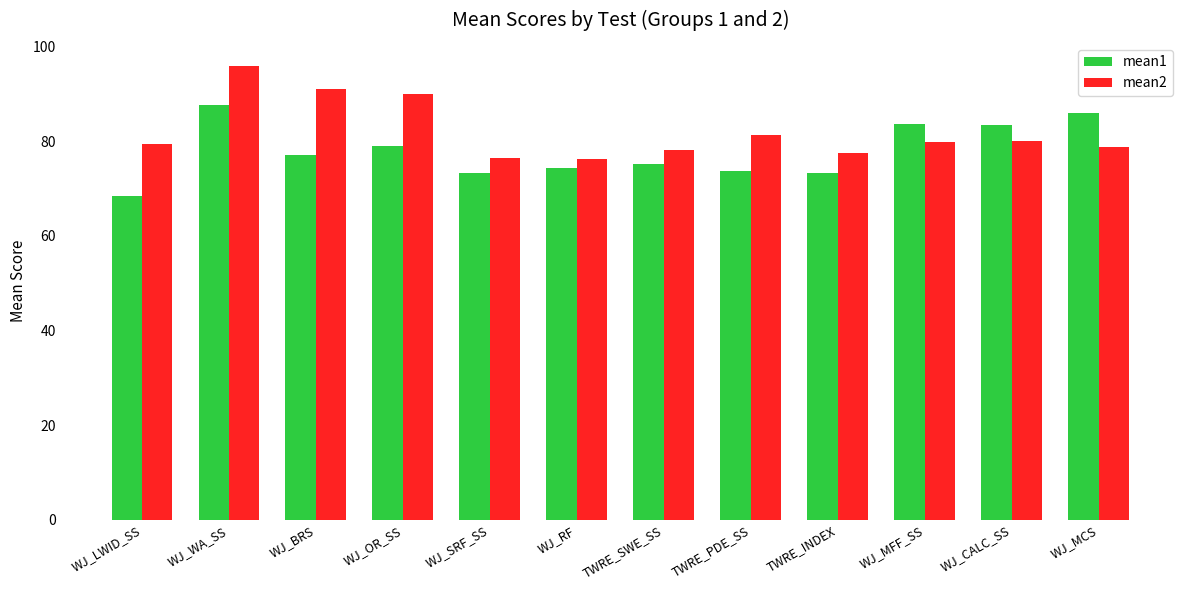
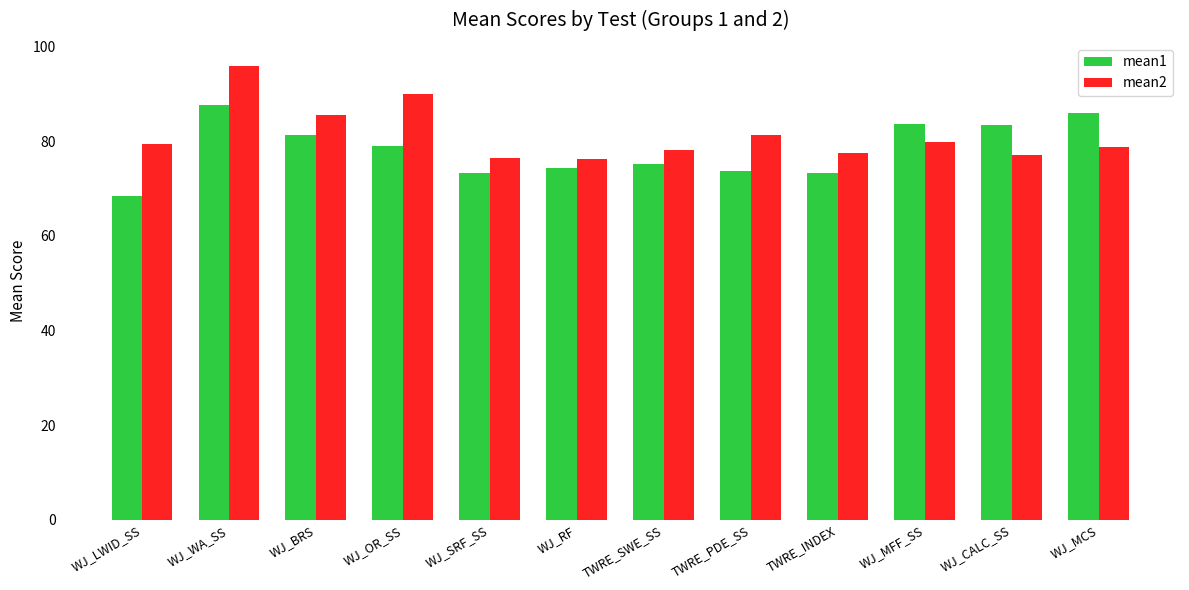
  {
    "mean1": {
      "WJ_LWID_SS": 68,
      "WJ_WA_SS": 88,
-     "WJ_BRS": 77,
+     "WJ_BRS": 81,
      "WJ_OR_SS": 79,
      "WJ_SRF_SS": 73,
      "WJ_RF": 74,
      "TWRE_SWE_SS": 75,
      "TWRE_PDE_SS": 74,
      "TWRE_INDEX": 73,
      "WJ_MFF_SS": 84,
      "WJ_CALC_SS": 83,
      "WJ_MCS": 86
    },
    "mean2": {
      "WJ_LWID_SS": 79,
      "WJ_WA_SS": 96,
-     "WJ_BRS": 91,
+     "WJ_BRS": 86,
      "WJ_OR_SS": 90,
      "WJ_SRF_SS": 76,
      "WJ_RF": 76,
      "TWRE_SWE_SS": 78,
      "TWRE_PDE_SS": 81,
      "TWRE_INDEX": 78,
      "WJ_MFF_SS": 80,
-     "WJ_CALC_SS": 80,
+     "WJ_CALC_SS": 77,
      "WJ_MCS": 79
    }
  }
